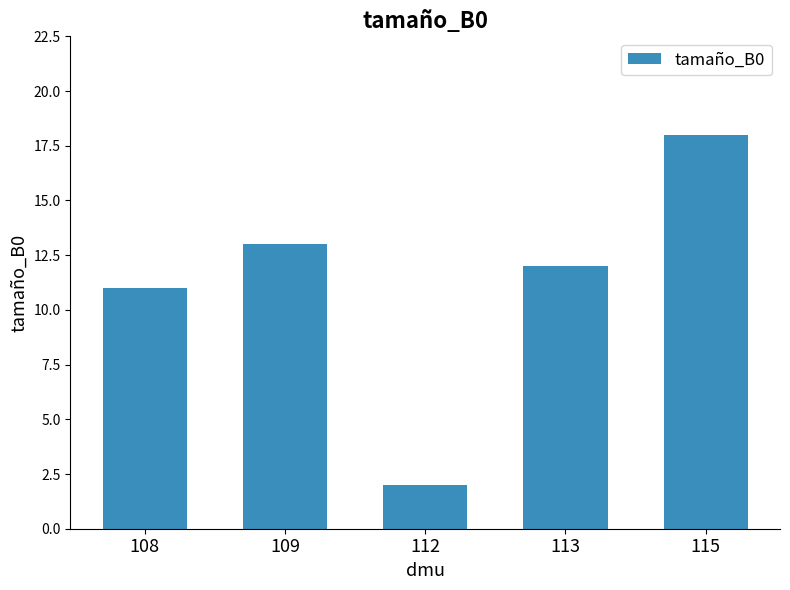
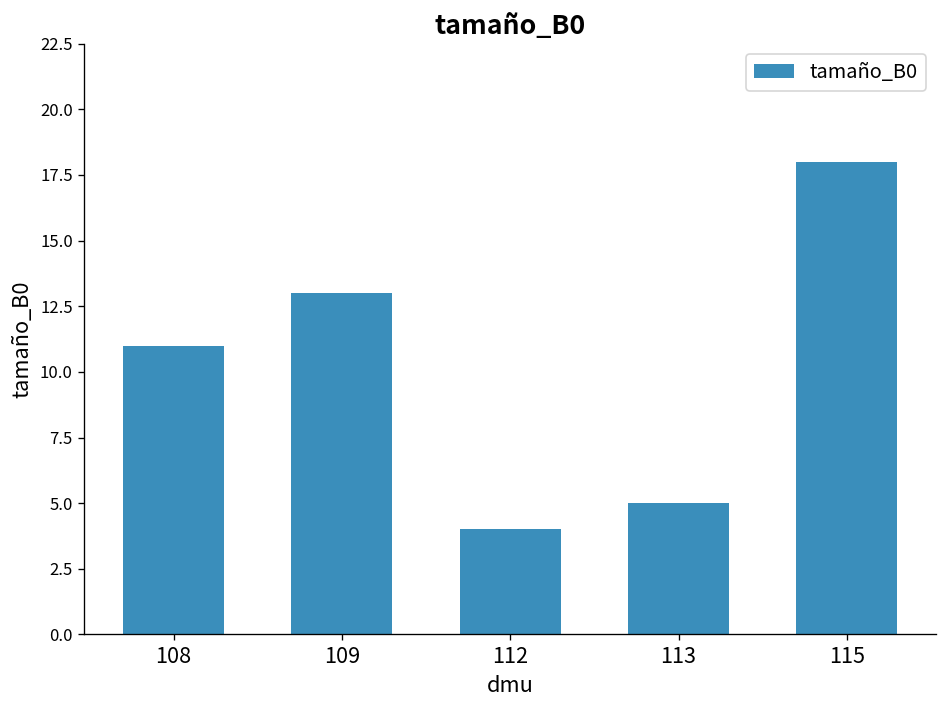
  {
    "108": 11,
    "109": 13,
-   "112": 2,
-   "113": 12,
+   "112": 4,
+   "113": 5,
    "115": 18
  }
